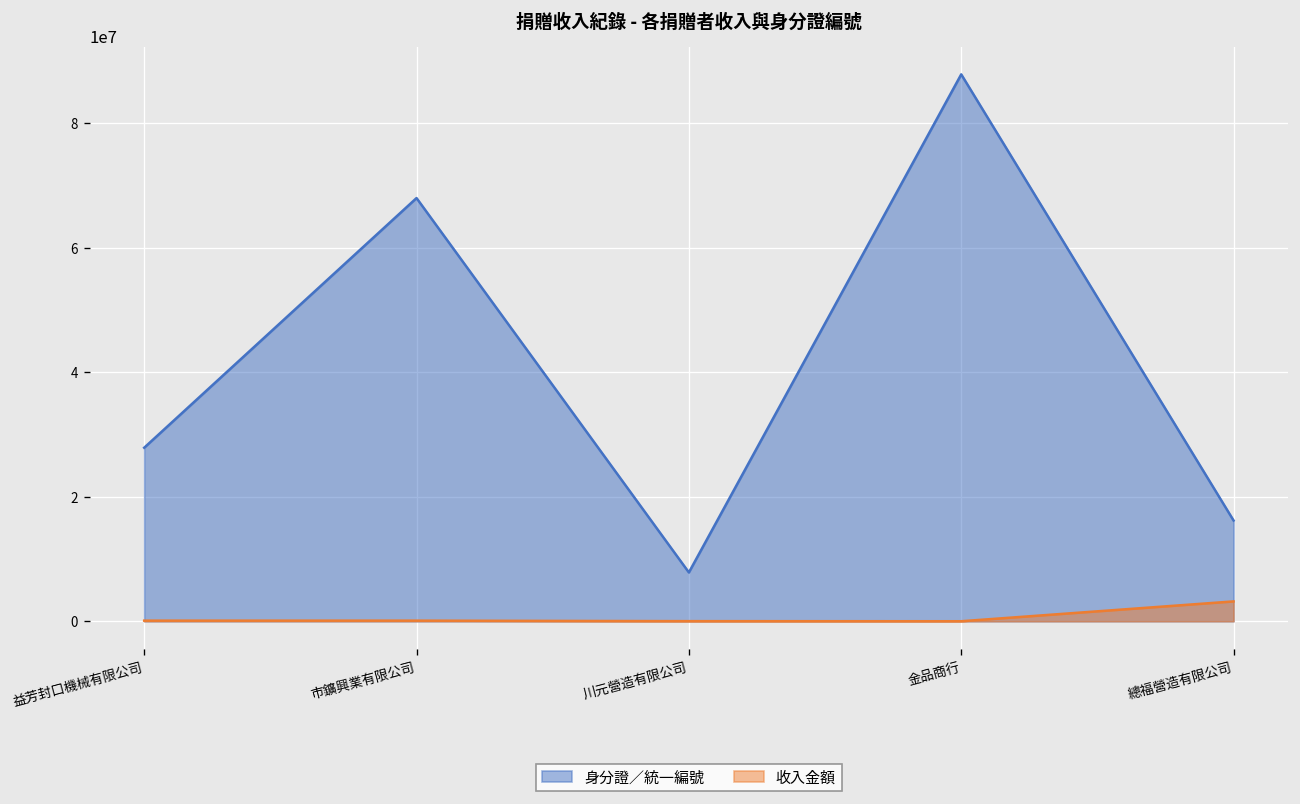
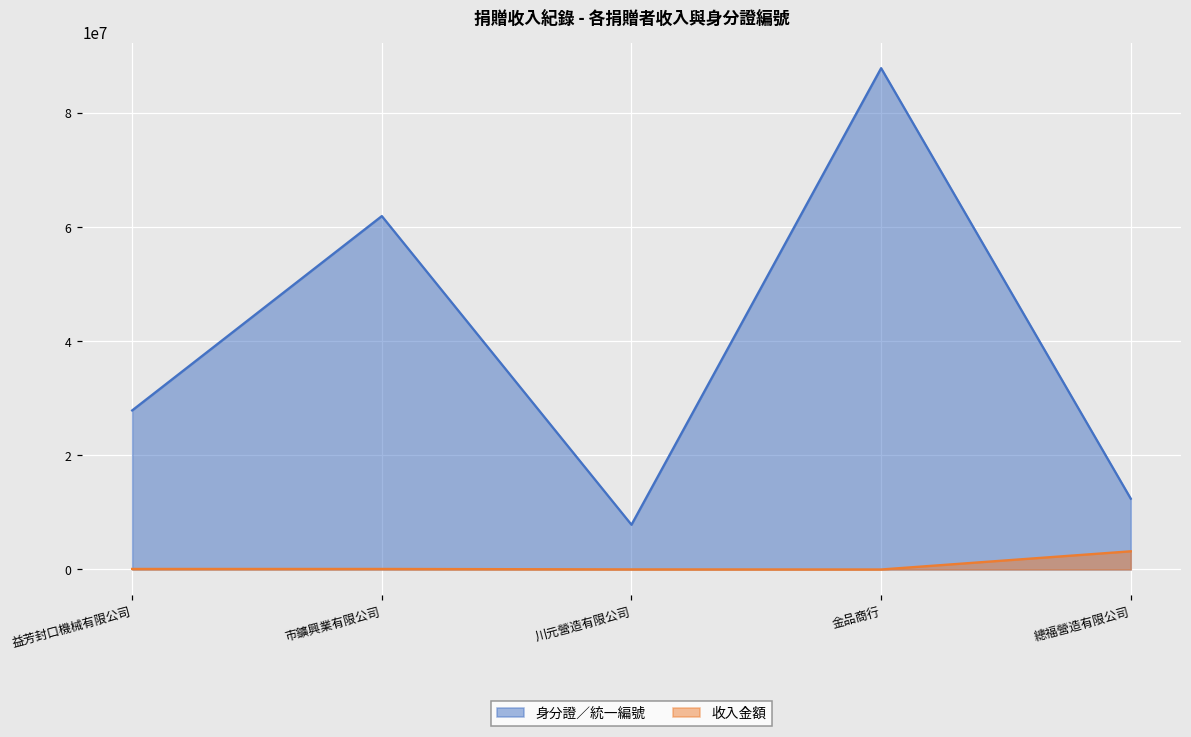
  {
    "身分證／統一編號": {
      "益芳封口機械有限公司": 28000000,
-     "市鑛興業有限公司": 68000000,
+     "市鑛興業有限公司": 62000000,
      "川元營造有限公司": 8000000,
      "金品商行": 88000000,
-     "總福營造有限公司": 16000000
+     "總福營造有限公司": 12000000
    },
    "收入金額": {
      "益芳封口機械有限公司": 0,
      "市鑛興業有限公司": 0,
      "川元營造有限公司": 0,
      "金品商行": 0,
      "總福營造有限公司": 3000000
    }
  }
